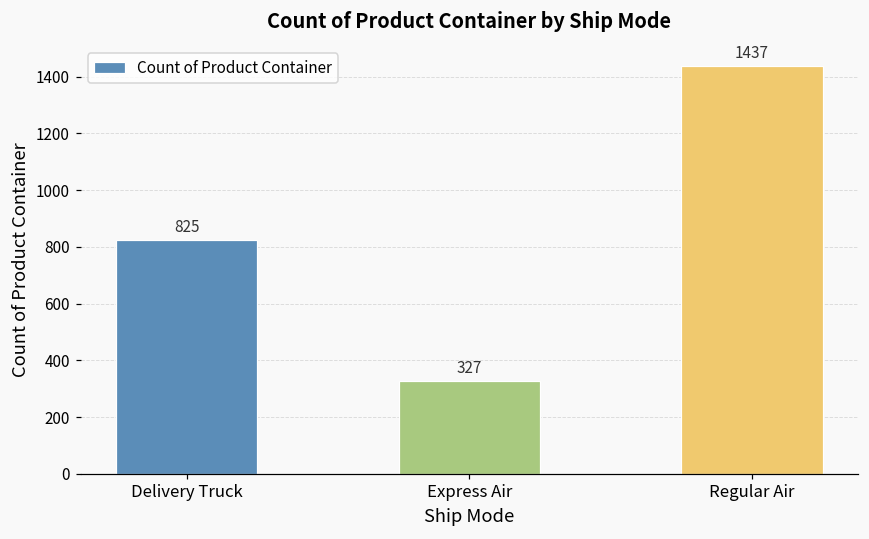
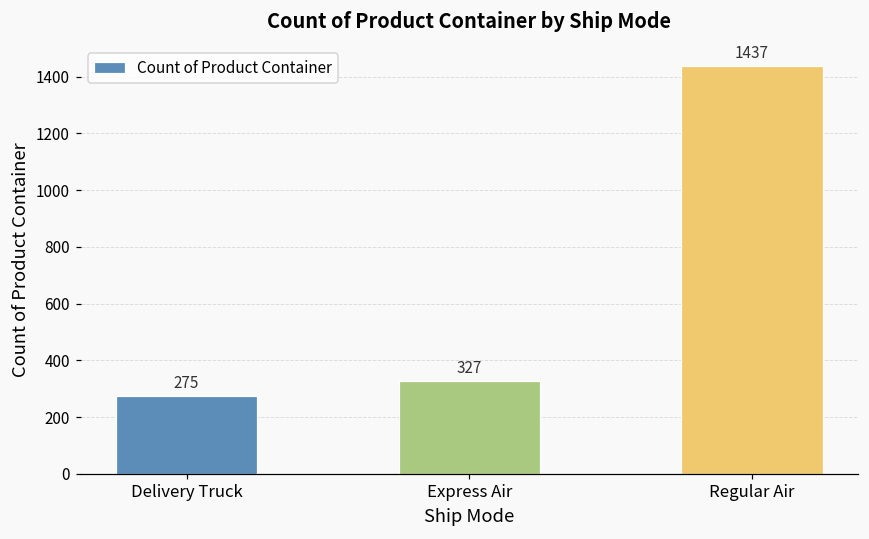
  {
-   "Delivery Truck": 825,
+   "Delivery Truck": 275,
    "Express Air": 327,
    "Regular Air": 1437
  }
